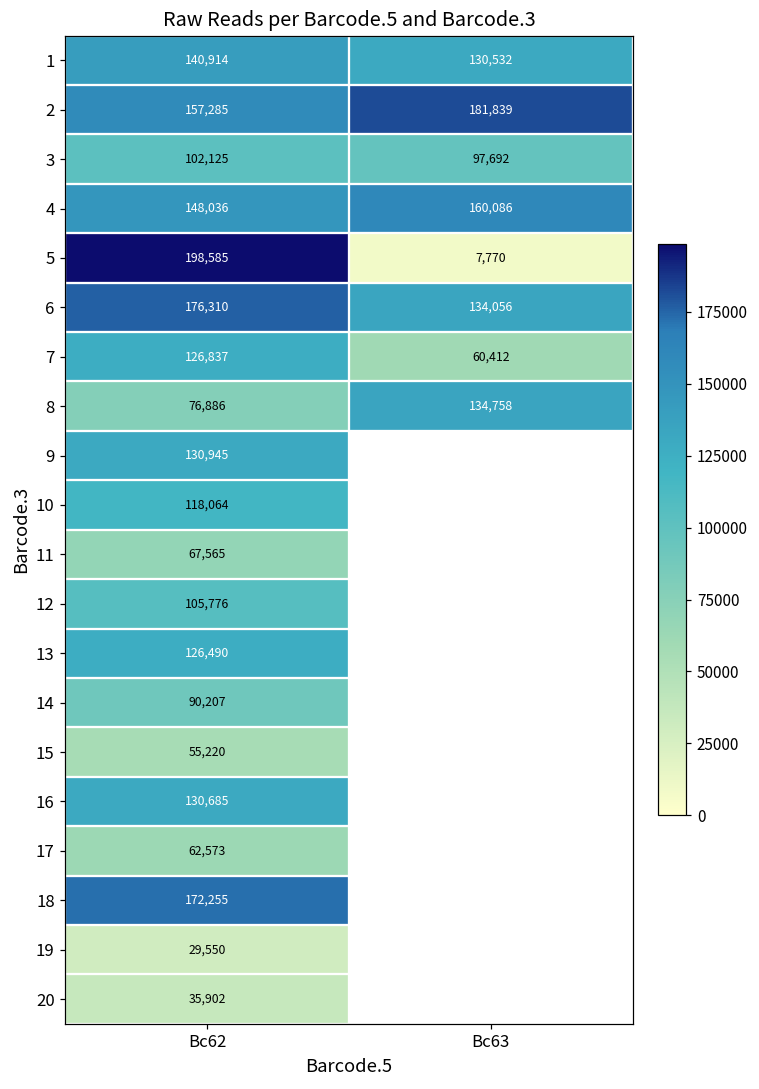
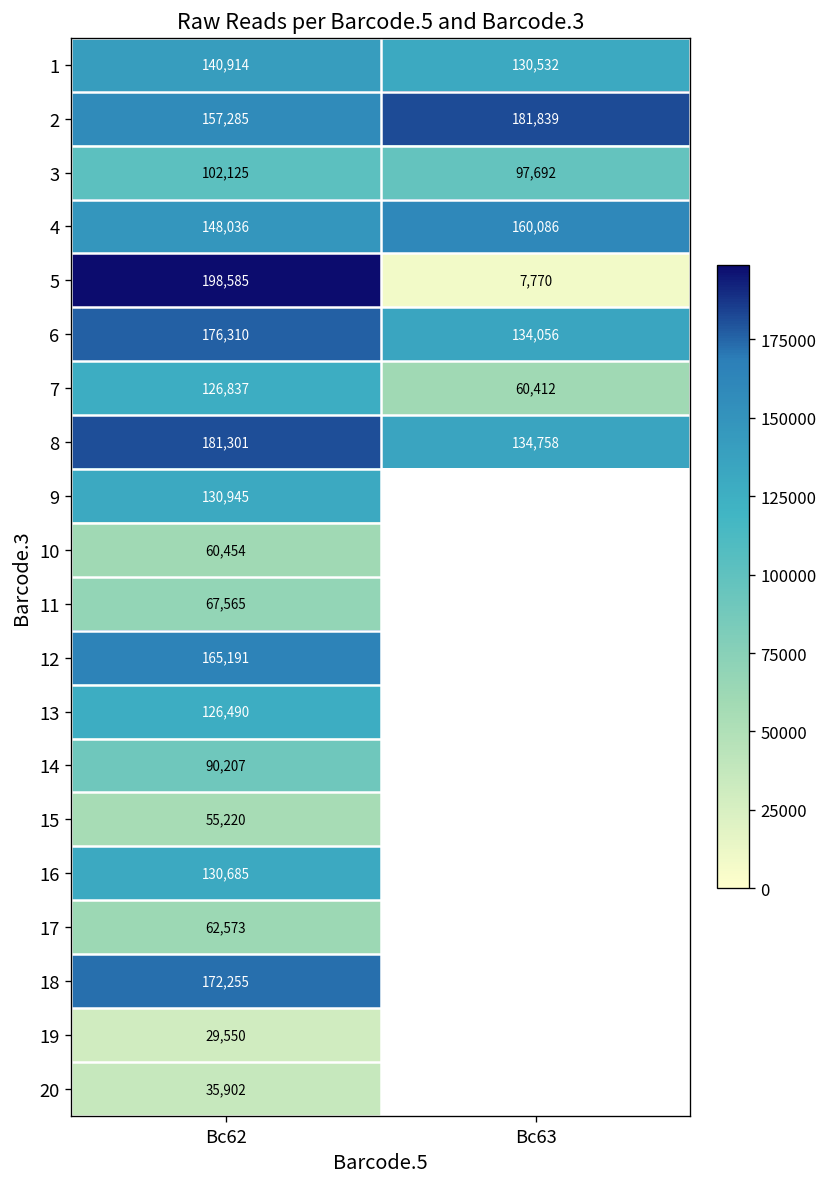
  {
    "1": {
      "Bc62": "140,914",
      "Bc63": "130,532"
    },
    "2": {
      "Bc62": "157,285",
      "Bc63": "181,839"
    },
    "3": {
      "Bc62": "102,125",
      "Bc63": "97,692"
    },
    "4": {
      "Bc62": "148,036",
      "Bc63": "160,086"
    },
    "5": {
      "Bc62": "198,585",
      "Bc63": "7,770"
    },
    "6": {
      "Bc62": "176,310",
      "Bc63": "134,056"
    },
    "7": {
      "Bc62": "126,837",
      "Bc63": "60,412"
    },
    "8": {
-     "Bc62": "76,886",
+     "Bc62": "181,301",
      "Bc63": "134,758"
    },
    "9": {
      "Bc62": "130,945"
    },
    "10": {
-     "Bc62": "118,064"
+     "Bc62": "60,454"
    },
    "11": {
      "Bc62": "67,565"
    },
    "12": {
-     "Bc62": "105,776"
+     "Bc62": "165,191"
    },
    "13": {
      "Bc62": "126,490"
    },
    "14": {
      "Bc62": "90,207"
    },
    "15": {
      "Bc62": "55,220"
    },
    "16": {
      "Bc62": "130,685"
    },
    "17": {
      "Bc62": "62,573"
    },
    "18": {
      "Bc62": "172,255"
    },
    "19": {
      "Bc62": "29,550"
    },
    "20": {
      "Bc62": "35,902"
    }
  }
